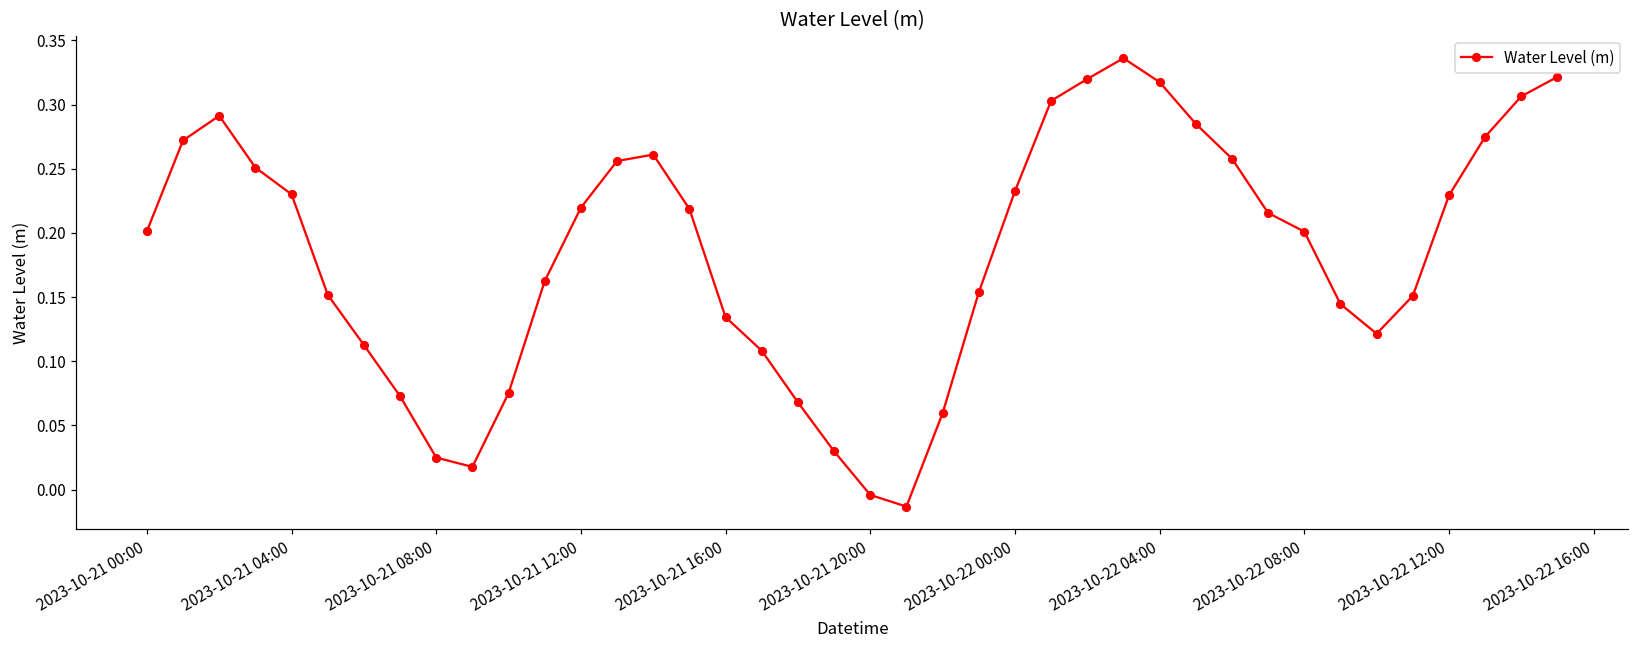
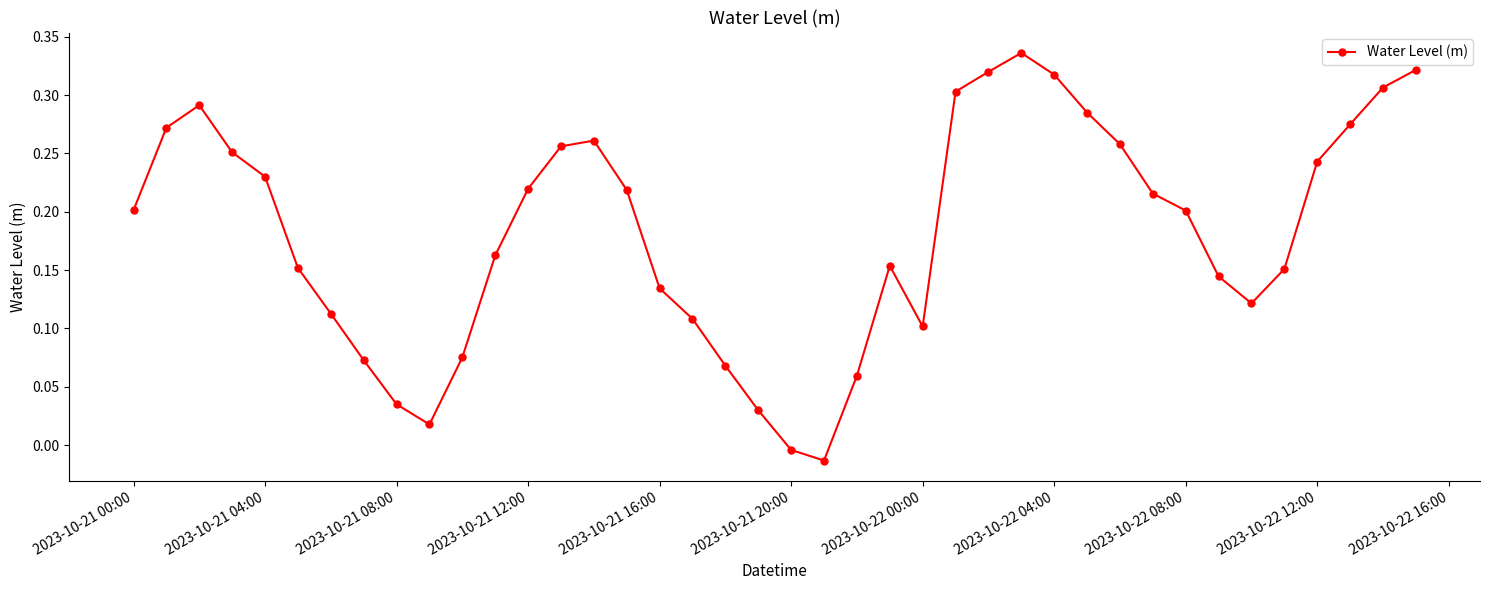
  {
    "2023-10-21 00:00": 0.201,
    "2023-10-21 04:00": 0.230,
-   "2023-10-21 08:00": 0.025,
+   "2023-10-21 08:00": 0.035,
    "2023-10-21 12:00": 0.220,
    "2023-10-21 16:00": 0.134,
    "2023-10-21 20:00": -0.004,
-   "2023-10-22 00:00": 0.232,
+   "2023-10-22 00:00": 0.102,
    "2023-10-22 04:00": 0.317,
    "2023-10-22 08:00": 0.201,
-   "2023-10-22 12:00": 0.229
+   "2023-10-22 12:00": 0.243
  }
